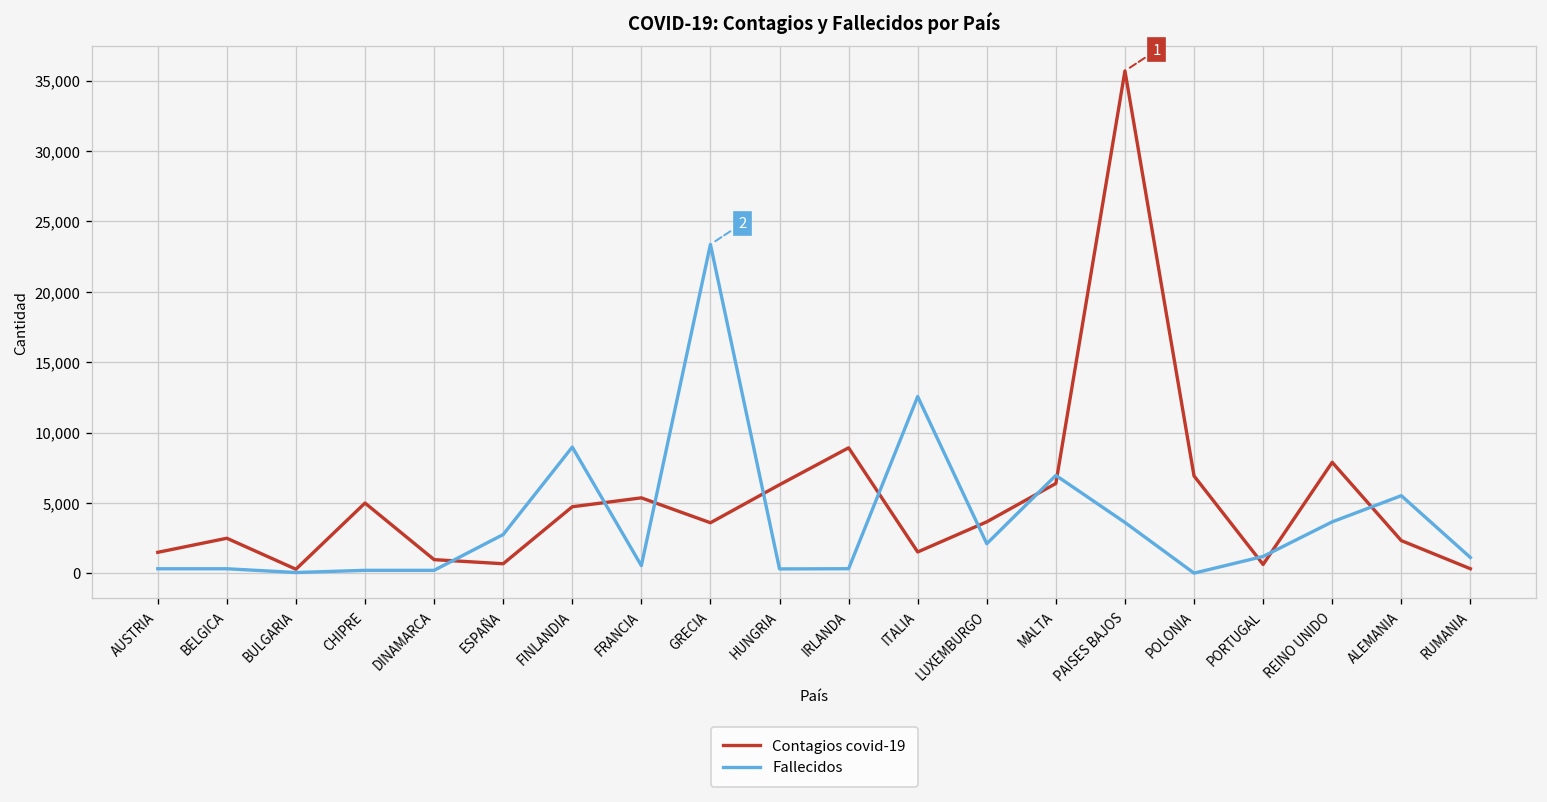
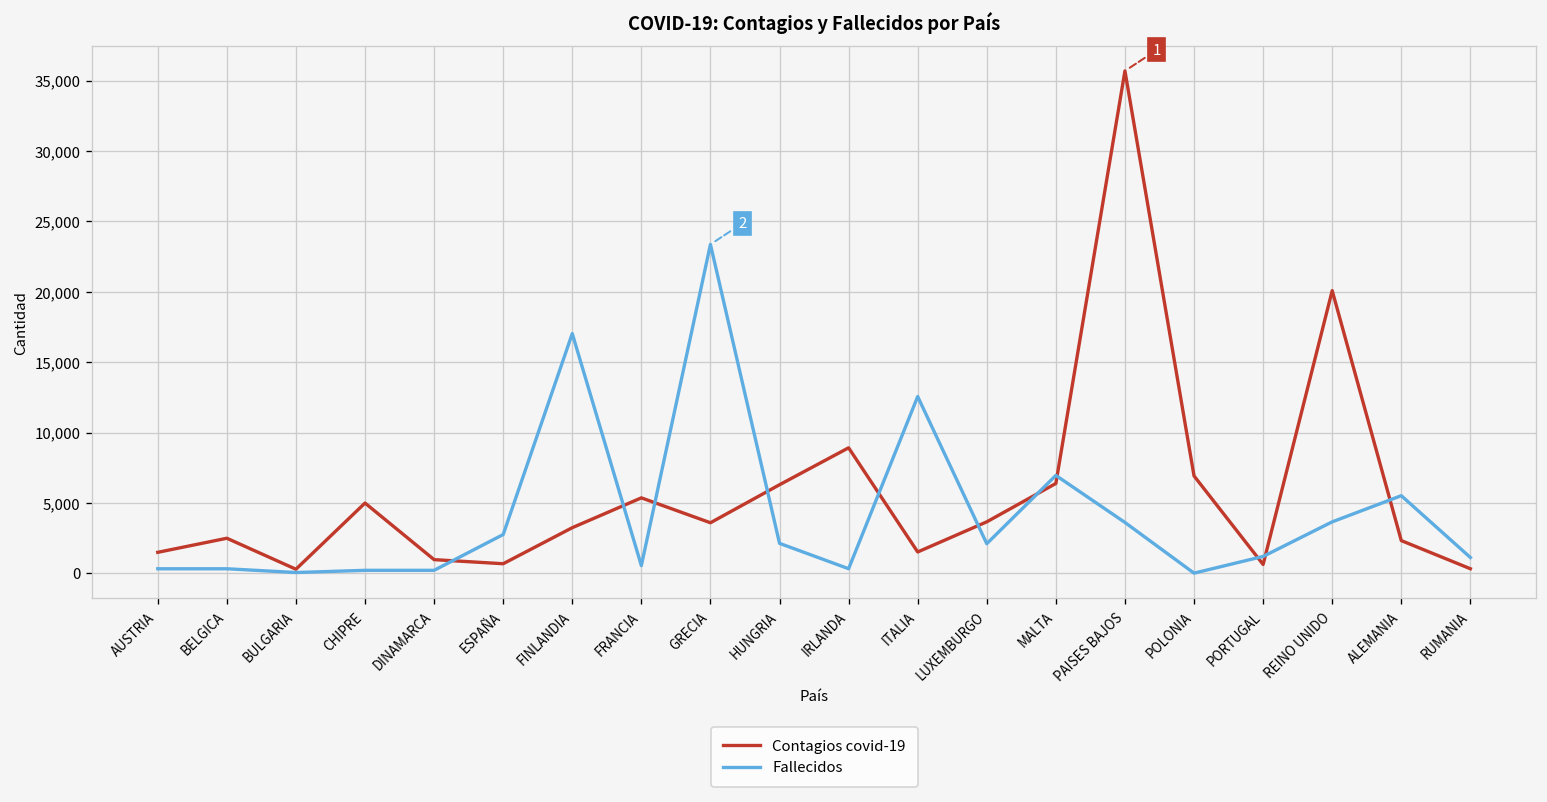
  {
    "Contagios covid-19": {
      "AUSTRIA": "1,500",
      "BELGICA": "2,500",
      "BULGARIA": "300",
      "CHIPRE": "5,000",
      "DINAMARCA": "1,000",
      "ESPAÑA": "700",
-     "FINLANDIA": "4,700",
+     "FINLANDIA": "3,300",
      "FRANCIA": "5,400",
      "GRECIA": "3,600",
      "HUNGRIA": "6,300",
      "IRLANDA": "8,900",
      "ITALIA": "1,500",
      "LUXEMBURGO": "3,700",
      "MALTA": "6,400",
      "PAISES BAJOS": "35,700",
      "POLONIA": "6,900",
      "PORTUGAL": "600",
-     "REINO UNIDO": "7,900",
+     "REINO UNIDO": "20,100",
      "ALEMANIA": "2,300",
      "RUMANIA": "300"
    },
    "Fallecidos": {
      "AUSTRIA": "300",
      "BELGICA": "300",
      "BULGARIA": "100",
      "CHIPRE": "200",
      "DINAMARCA": "200",
      "ESPAÑA": "2,800",
-     "FINLANDIA": "9,000",
+     "FINLANDIA": "17,000",
      "FRANCIA": "600",
      "GRECIA": "23,400",
-     "HUNGRIA": "300",
+     "HUNGRIA": "2,100",
      "IRLANDA": "300",
      "ITALIA": "12,600",
      "LUXEMBURGO": "2,100",
      "MALTA": "7,000",
      "PAISES BAJOS": "3,600",
      "POLONIA": "0",
      "PORTUGAL": "1,200",
      "REINO UNIDO": "3,700",
      "ALEMANIA": "5,500",
      "RUMANIA": "1,100"
    }
  }
